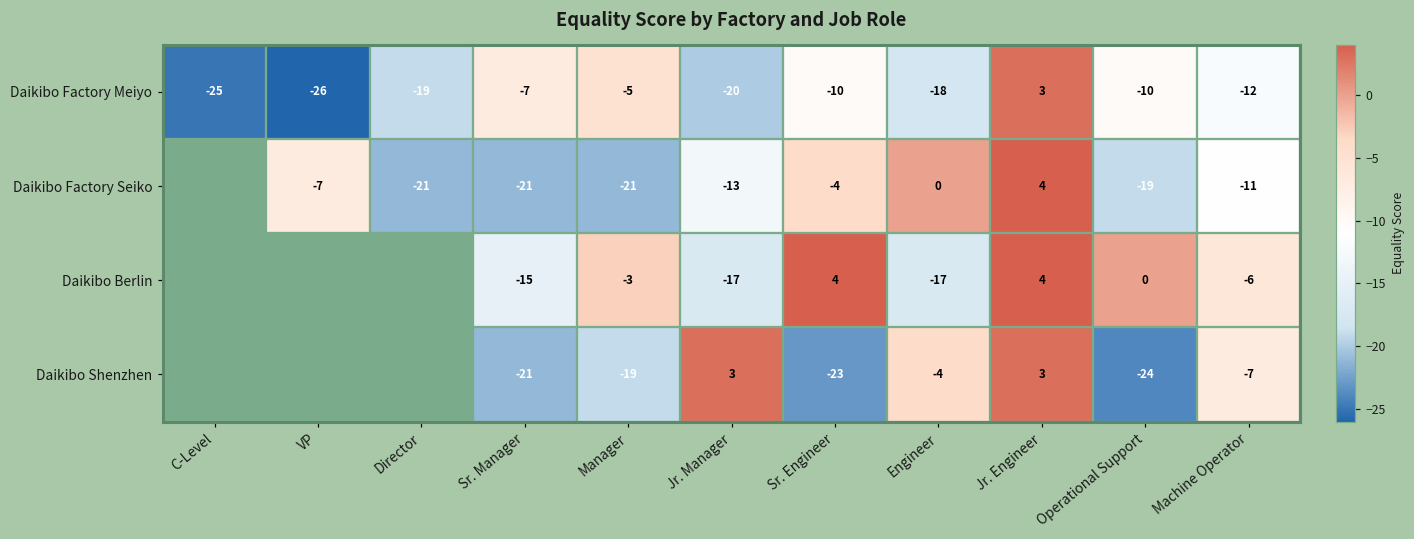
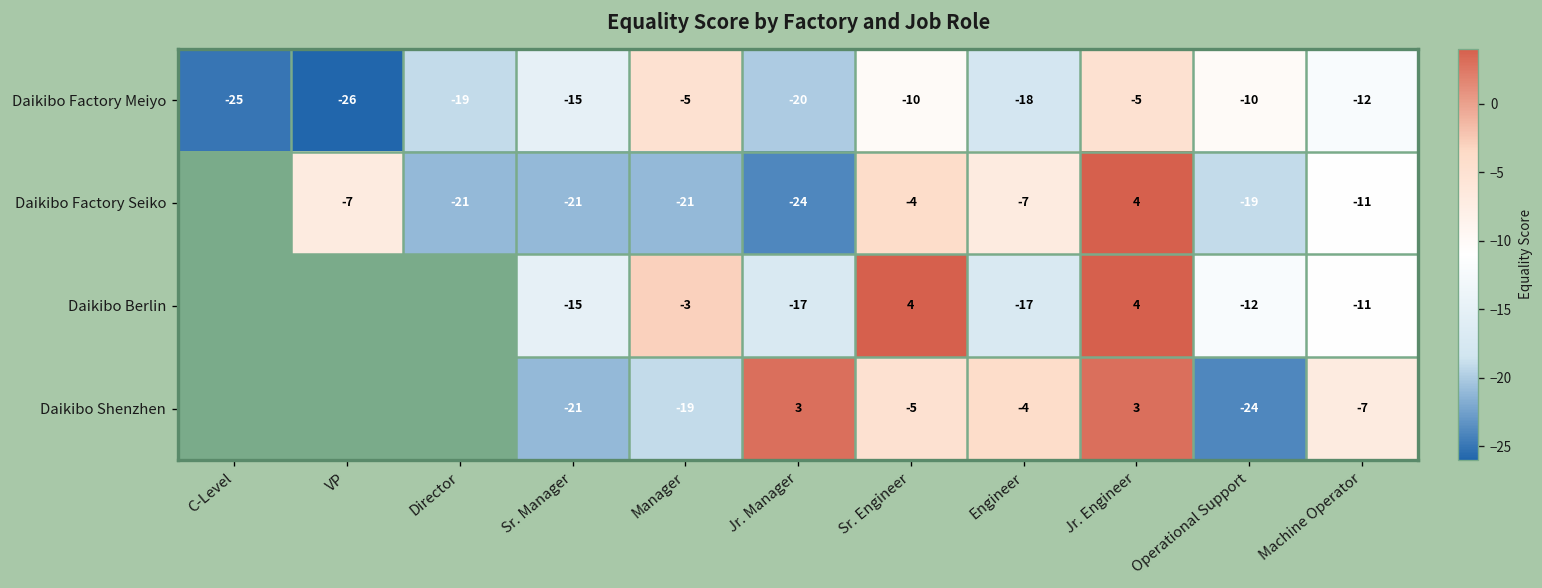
  {
    "Daikibo Factory Meiyo": {
      "C-Level": -25,
      "VP": -26,
      "Director": -19,
-     "Sr. Manager": -7,
+     "Sr. Manager": -15,
      "Manager": -5,
      "Jr. Manager": -20,
      "Sr. Engineer": -10,
      "Engineer": -18,
-     "Jr. Engineer": 3,
+     "Jr. Engineer": -5,
      "Operational Support": -10,
      "Machine Operator": -12
    },
    "Daikibo Factory Seiko": {
      "VP": -7,
      "Director": -21,
      "Sr. Manager": -21,
      "Manager": -21,
-     "Jr. Manager": -13,
+     "Jr. Manager": -24,
      "Sr. Engineer": -4,
-     "Engineer": 0,
+     "Engineer": -7,
      "Jr. Engineer": 4,
      "Operational Support": -19,
      "Machine Operator": -11
    },
    "Daikibo Berlin": {
      "Sr. Manager": -15,
      "Manager": -3,
      "Jr. Manager": -17,
      "Sr. Engineer": 4,
      "Engineer": -17,
      "Jr. Engineer": 4,
-     "Operational Support": 0,
-     "Machine Operator": -6
+     "Operational Support": -12,
+     "Machine Operator": -11
    },
    "Daikibo Shenzhen": {
      "Sr. Manager": -21,
      "Manager": -19,
      "Jr. Manager": 3,
-     "Sr. Engineer": -23,
+     "Sr. Engineer": -5,
      "Engineer": -4,
      "Jr. Engineer": 3,
      "Operational Support": -24,
      "Machine Operator": -7
    }
  }
